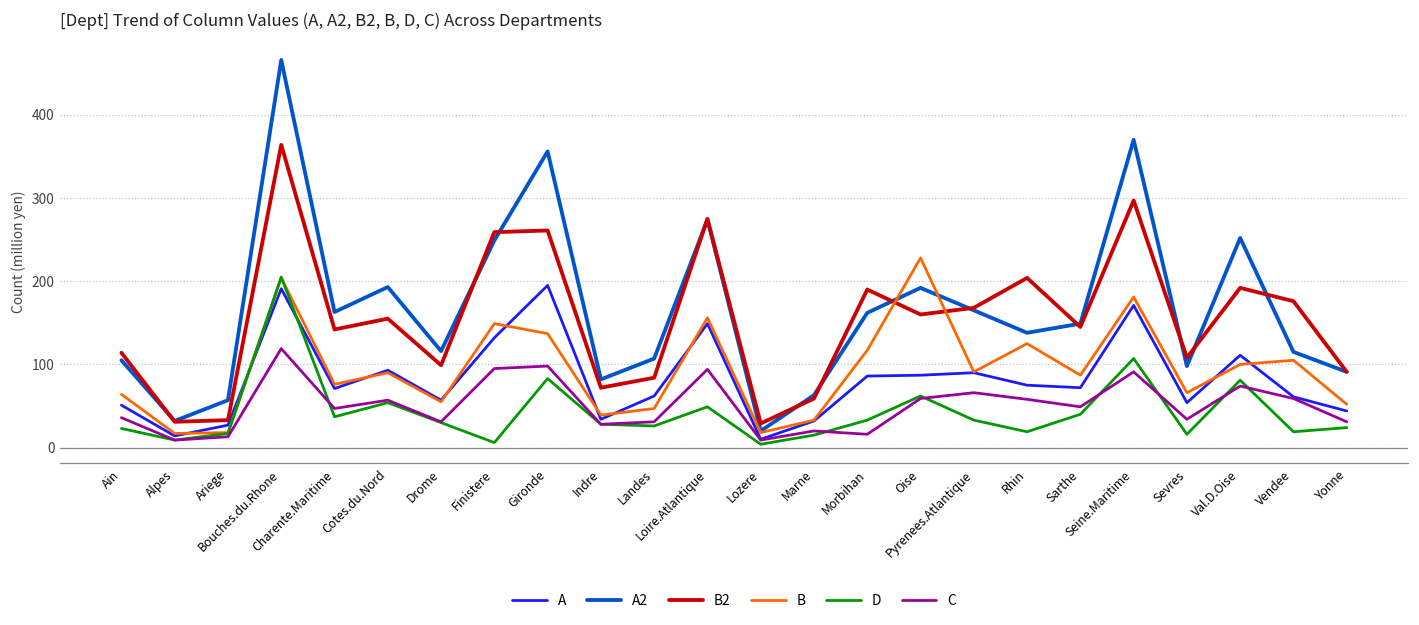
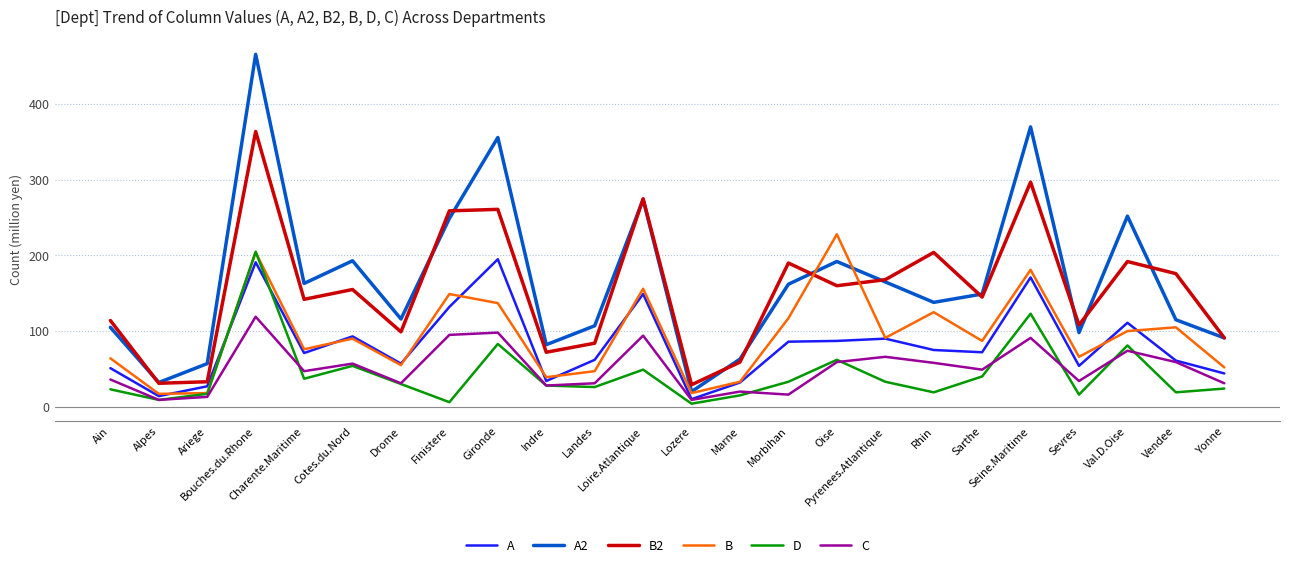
  {
    "A": {
      "Ain": 50,
      "Ariege": 30,
      "Bouches.du.Rhone": 190,
      "Charente.Maritime": 70,
      "Finistere": 130,
      "Gironde": 200,
      "Indre": 30,
      "Landes": 60,
      "Loire.Atlantique": 150,
      "Morbihan": 90,
      "Oise": 90,
      "Rhin": 80,
      "Sarthe": 70,
      "Seine.Maritime": 170,
      "Sevres": 50,
      "Val.D.Oise": 110,
      "Yonne": 40
    },
    "A2": {
      "Ain": 110,
      "Ariege": 60,
      "Bouches.du.Rhone": 470,
      "Charente.Maritime": 160,
      "Cotes.du.Nord": 190,
      "Drome": 120,
      "Finistere": 250,
      "Gironde": 360,
      "Indre": 80,
      "Landes": 110,
      "Marne": 60,
      "Morbihan": 160,
      "Oise": 190,
      "Rhin": 140,
      "Sarthe": 150,
      "Seine.Maritime": 370,
      "Sevres": 100,
      "Val.D.Oise": 250,
      "Vendee": 120
    },
    "B2": {
      "Ain": 110,
      "Ariege": 30,
      "Bouches.du.Rhone": 360,
      "Charente.Maritime": 140,
      "Cotes.du.Nord": 160,
      "Drome": 100,
      "Finistere": 260,
      "Gironde": 260,
      "Indre": 70,
      "Landes": 80,
      "Lozere": 30,
      "Marne": 60,
      "Morbihan": 190,
      "Oise": 160,
      "Rhin": 200,
      "Sarthe": 150,
      "Seine.Maritime": 300,
      "Sevres": 110,
      "Val.D.Oise": 190,
      "Vendee": 180
    },
    "B": {
      "Ain": 60,
      "Charente.Maritime": 80,
      "Finistere": 150,
      "Gironde": 140,
      "Indre": 40,
      "Landes": 50,
      "Loire.Atlantique": 160,
      "Morbihan": 120,
      "Oise": 230,
      "Rhin": 130,
      "Sarthe": 90,
      "Seine.Maritime": 180,
      "Sevres": 70,
      "Val.D.Oise": 100,
      "Vendee": 110,
      "Yonne": 50
    },
    "D": {
      "Ain": 20,
      "Charente.Maritime": 40,
      "Finistere": 10,
      "Gironde": 80,
      "Landes": 30,
      "Loire.Atlantique": 50,
      "Lozere": 0,
      "Marne": 20,
      "Morbihan": 30,
      "Pyrenees.Atlantique": 30,
      "Rhin": 20,
      "Sarthe": 40,
-     "Seine.Maritime": 110,
+     "Seine.Maritime": 120,
      "Sevres": 20,
      "Val.D.Oise": 80,
      "Vendee": 20,
      "Yonne": 20
    },
    "C": {
      "Ain": 40,
      "Ariege": 10,
      "Bouches.du.Rhone": 120,
      "Charente.Maritime": 50,
      "Finistere": 100,
      "Gironde": 100,
      "Landes": 30,
      "Loire.Atlantique": 90,
      "Marne": 20,
      "Morbihan": 20,
      "Pyrenees.Atlantique": 70,
      "Rhin": 60,
      "Sarthe": 50,
      "Seine.Maritime": 90,
      "Sevres": 30,
      "Val.D.Oise": 70,
      "Yonne": 30
    }
  }
